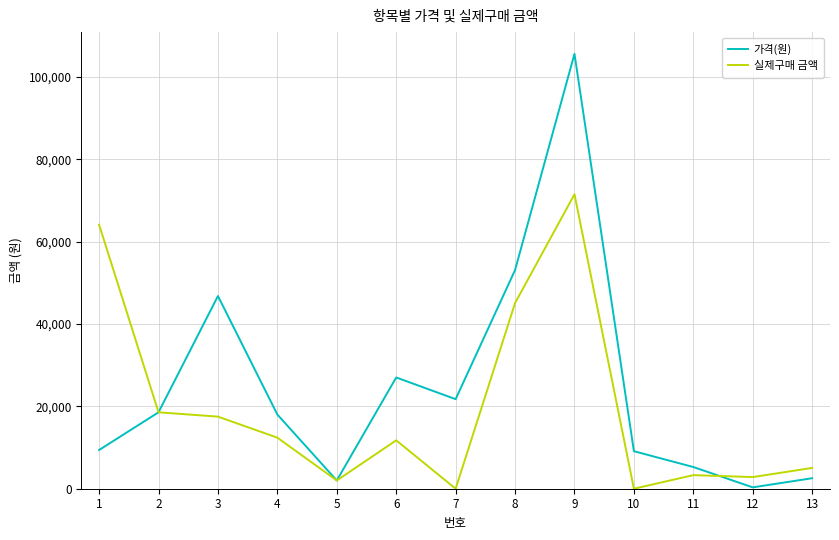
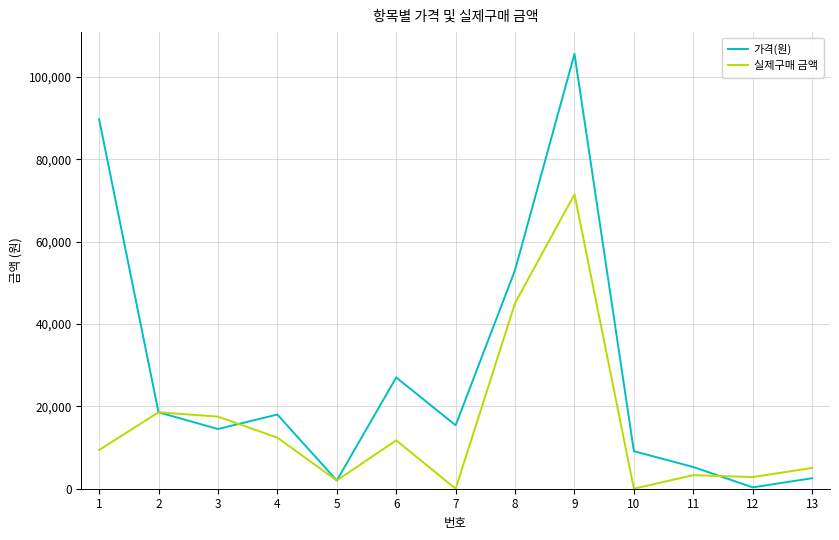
  {
    "가격(원)": {
-     "1": "9,000",
-     "3": "47,000",
+     "1": "90,000",
+     "3": "15,000",
      "4": "18,000",
      "6": "27,000",
-     "7": "22,000",
+     "7": "15,000",
      "8": "53,000",
      "9": "106,000",
      "10": "9,000",
      "11": "5,000",
      "12": "0",
      "13": "3,000"
    },
    "실제구매 금액": {
-     "1": "64,000",
+     "1": "9,000",
      "3": "18,000",
      "4": "12,000",
      "6": "12,000",
      "7": "0",
      "8": "45,000",
      "9": "72,000",
      "10": "0",
      "11": "3,000",
      "12": "3,000",
      "13": "5,000"
    }
  }
